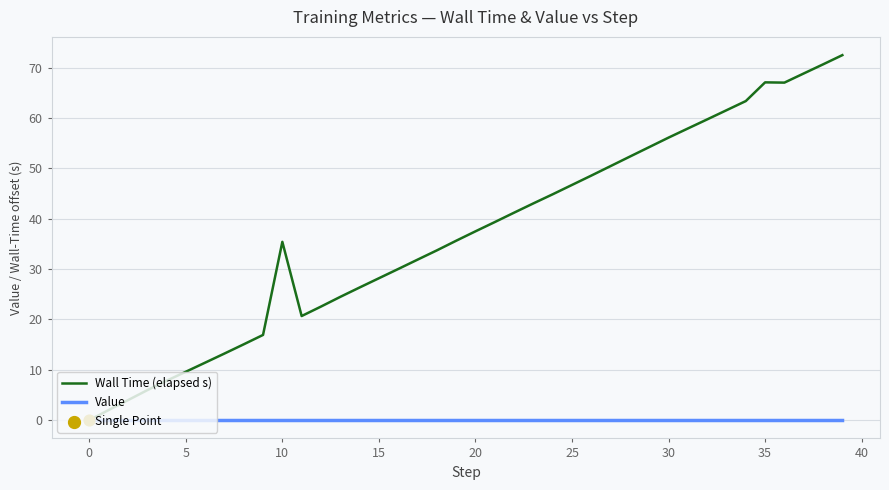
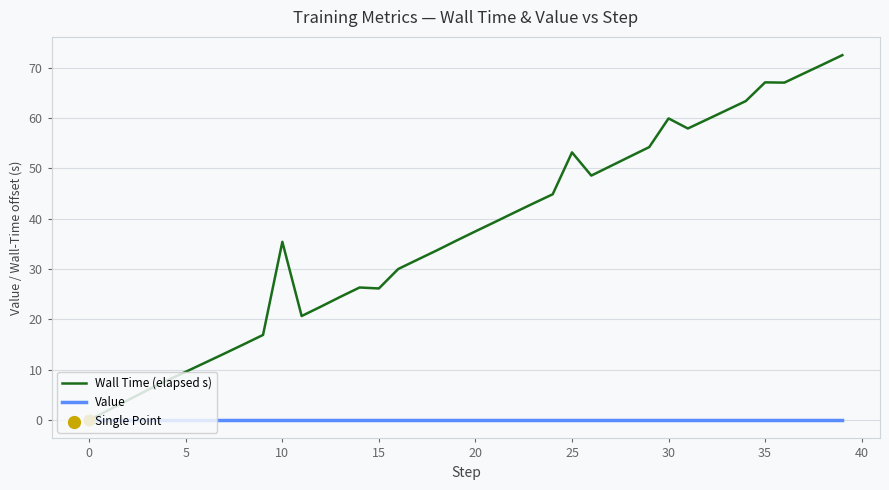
  {
    "Wall Time (elapsed s)": {
      "5": 10,
      "10": 35,
-     "15": 28,
+     "15": 26,
      "20": 37,
-     "25": 47,
-     "30": 56,
+     "25": 53,
+     "30": 60,
      "35": 67
    },
    "Value": {
      "10": 0,
      "15": 0,
      "20": 0,
      "25": 0,
      "30": 0,
      "35": 0
    }
  }
